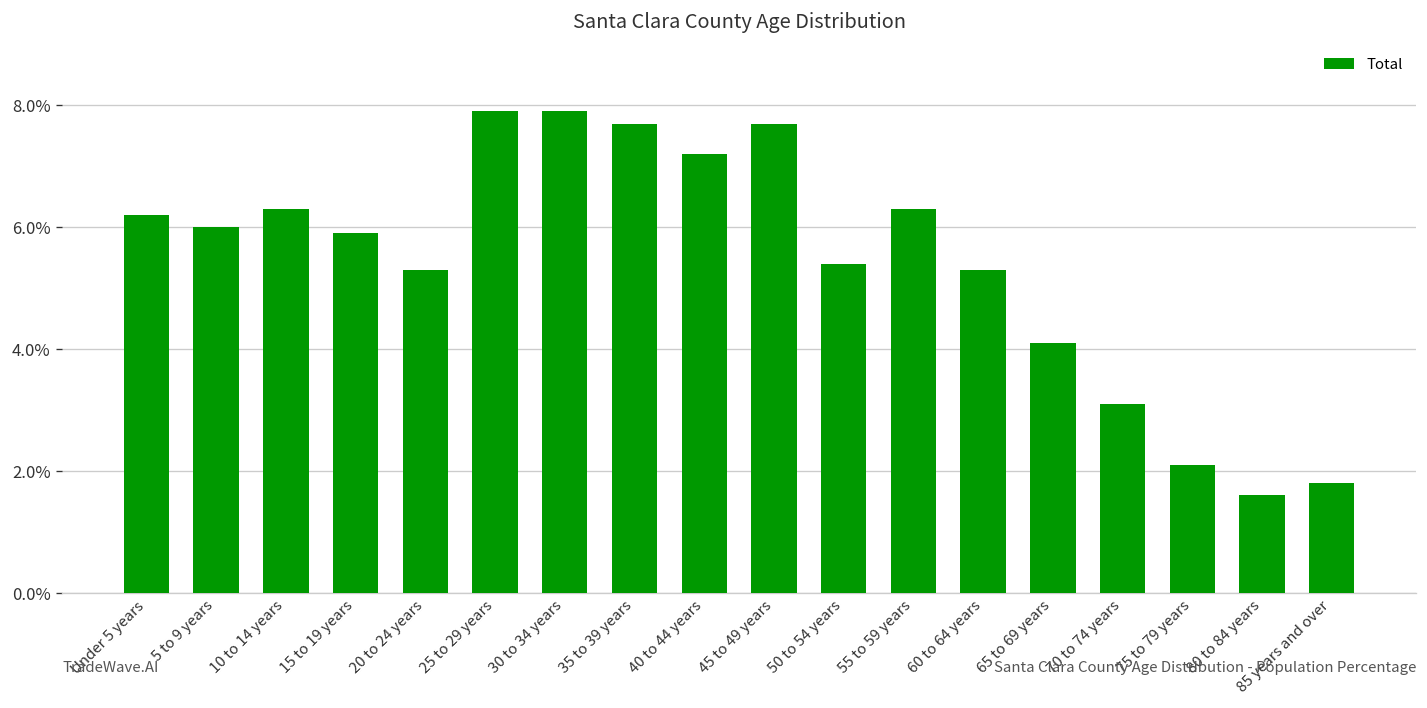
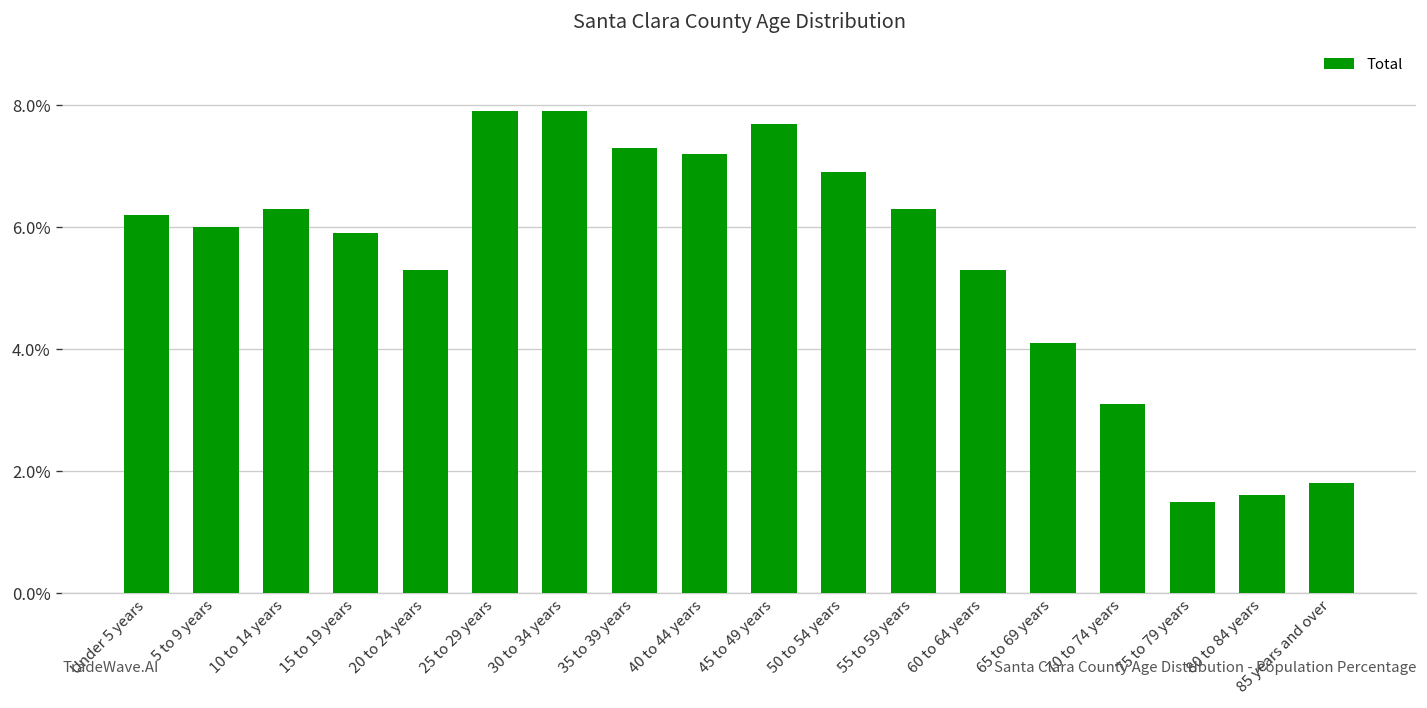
  {
    "Under 5 years": "6.2%",
    "5 to 9 years": "6.0%",
    "10 to 14 years": "6.3%",
    "15 to 19 years": "5.9%",
    "20 to 24 years": "5.3%",
    "25 to 29 years": "7.9%",
    "30 to 34 years": "7.9%",
-   "35 to 39 years": "7.7%",
+   "35 to 39 years": "7.3%",
    "40 to 44 years": "7.2%",
    "45 to 49 years": "7.7%",
-   "50 to 54 years": "5.4%",
+   "50 to 54 years": "6.9%",
    "55 to 59 years": "6.3%",
    "60 to 64 years": "5.3%",
    "65 to 69 years": "4.1%",
    "70 to 74 years": "3.1%",
-   "75 to 79 years": "2.1%",
+   "75 to 79 years": "1.5%",
    "80 to 84 years": "1.6%",
    "85 years and over": "1.8%"
  }
